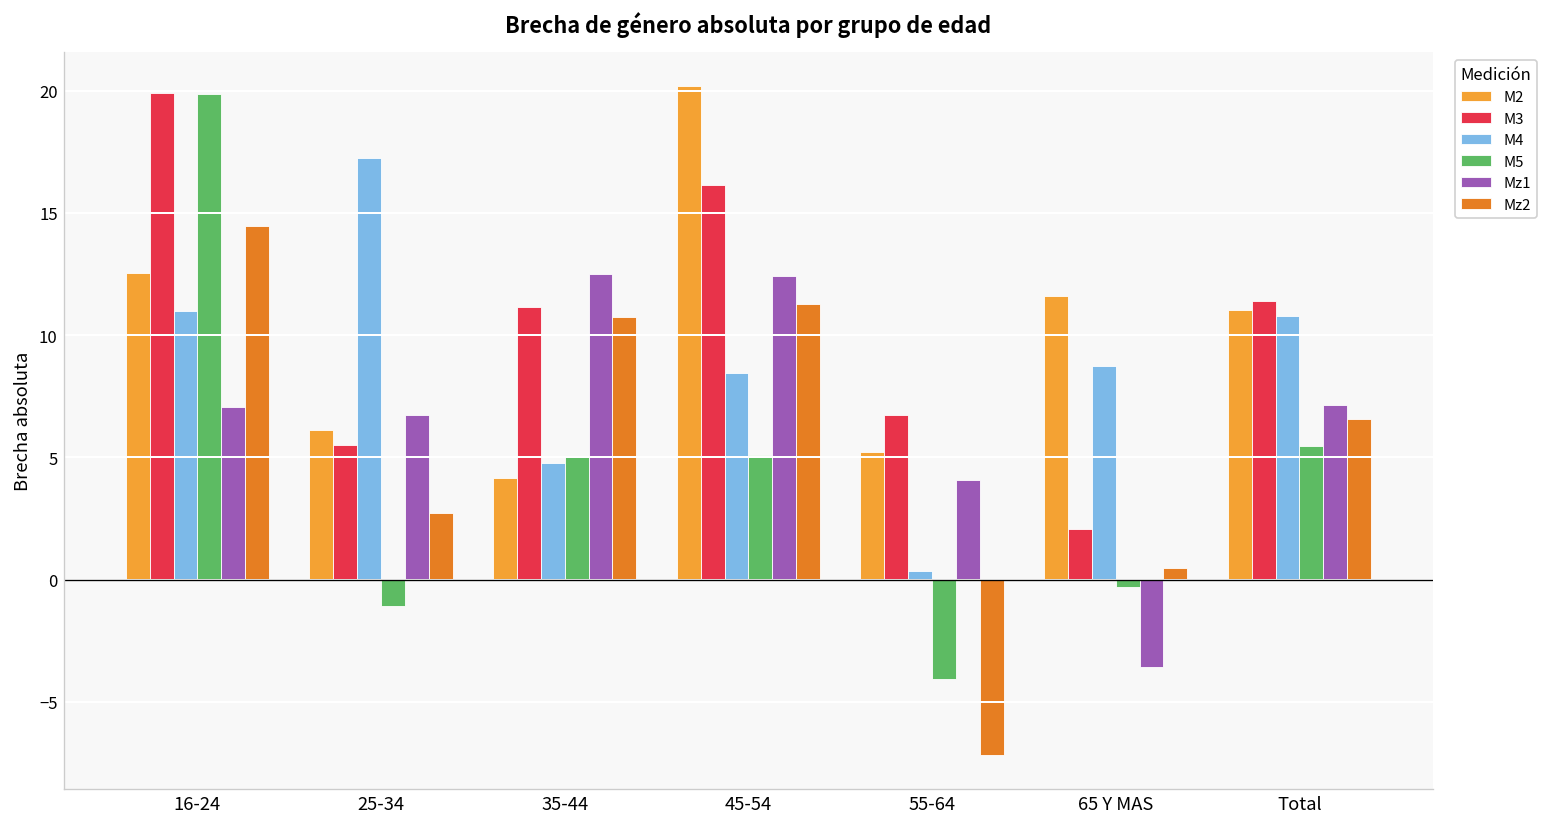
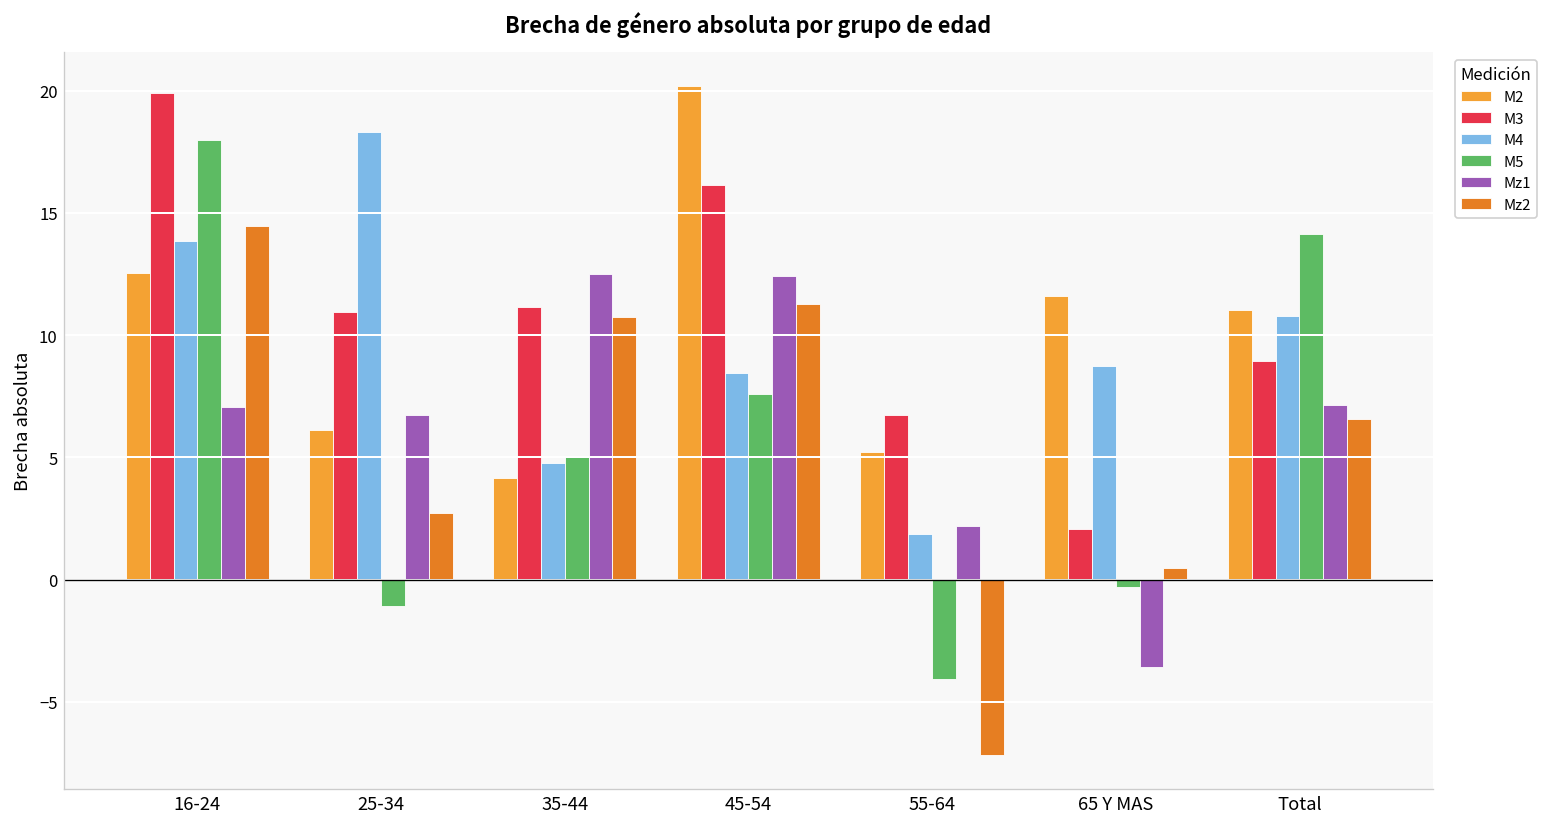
  {
    "M3": {
      "16-24": 19.9,
-     "25-34": 5.5,
+     "25-34": 11.0,
      "35-44": 11.2,
      "45-54": 16.2,
      "55-64": 6.7,
      "65 Y MAS": 2.1,
-     "Total": 11.4
+     "Total": 8.9
    },
    "M4": {
-     "16-24": 11.0,
-     "25-34": 17.3,
+     "16-24": 13.8,
+     "25-34": 18.3,
      "35-44": 4.8,
      "45-54": 8.4,
-     "55-64": 0.3,
+     "55-64": 1.9,
      "65 Y MAS": 8.7,
      "Total": 10.8
    },
    "M5": {
-     "16-24": 19.9,
+     "16-24": 18.0,
      "25-34": -1.1,
      "35-44": 5.0,
-     "45-54": 5.1,
+     "45-54": 7.6,
      "55-64": -4.1,
      "65 Y MAS": -0.3,
-     "Total": 5.5
+     "Total": 14.1
    },
    "Mz1": {
      "16-24": 7.1,
      "25-34": 6.7,
      "35-44": 12.5,
      "45-54": 12.4,
-     "55-64": 4.1,
+     "55-64": 2.2,
      "65 Y MAS": -3.6,
      "Total": 7.1
    }
  }
